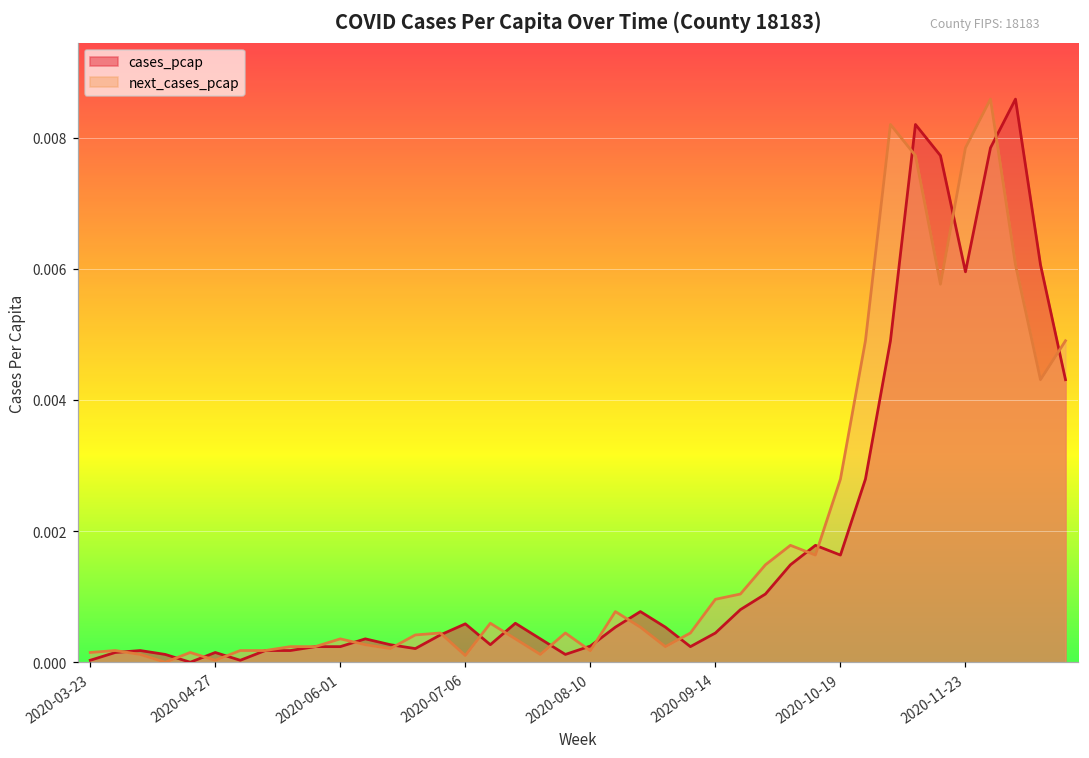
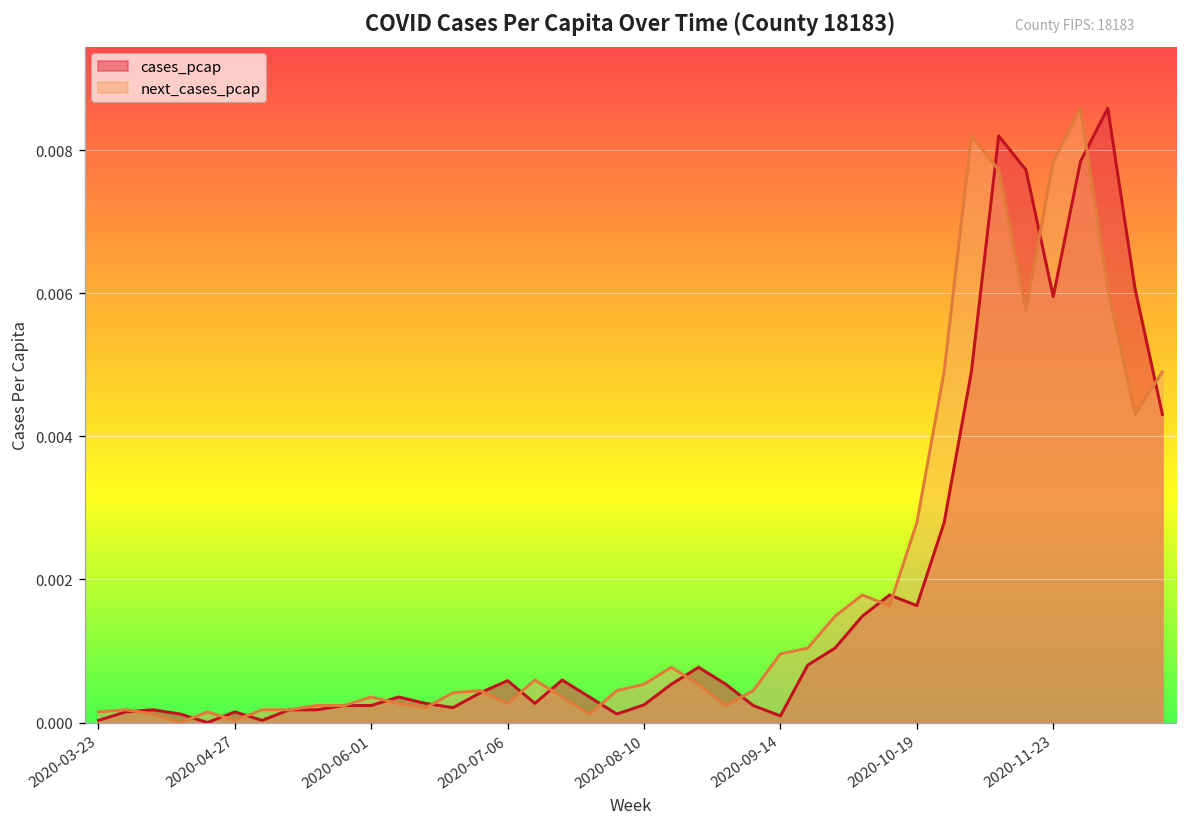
  {
    "cases_pcap": {
      "2020-03-23": 0.0000,
      "2020-04-27": 0.0001,
      "2020-06-01": 0.0002,
      "2020-07-06": 0.0006,
      "2020-08-10": 0.0002,
-     "2020-09-14": 0.0004,
+     "2020-09-14": 0.0001,
      "2020-10-19": 0.0016,
      "2020-11-23": 0.0060
    },
    "next_cases_pcap": {
      "2020-03-23": 0.0001,
      "2020-04-27": 0.0000,
      "2020-06-01": 0.0004,
-     "2020-07-06": 0.0001,
-     "2020-08-10": 0.0002,
+     "2020-07-06": 0.0003,
+     "2020-08-10": 0.0005,
      "2020-09-14": 0.0010,
      "2020-10-19": 0.0028,
      "2020-11-23": 0.0078
    }
  }
